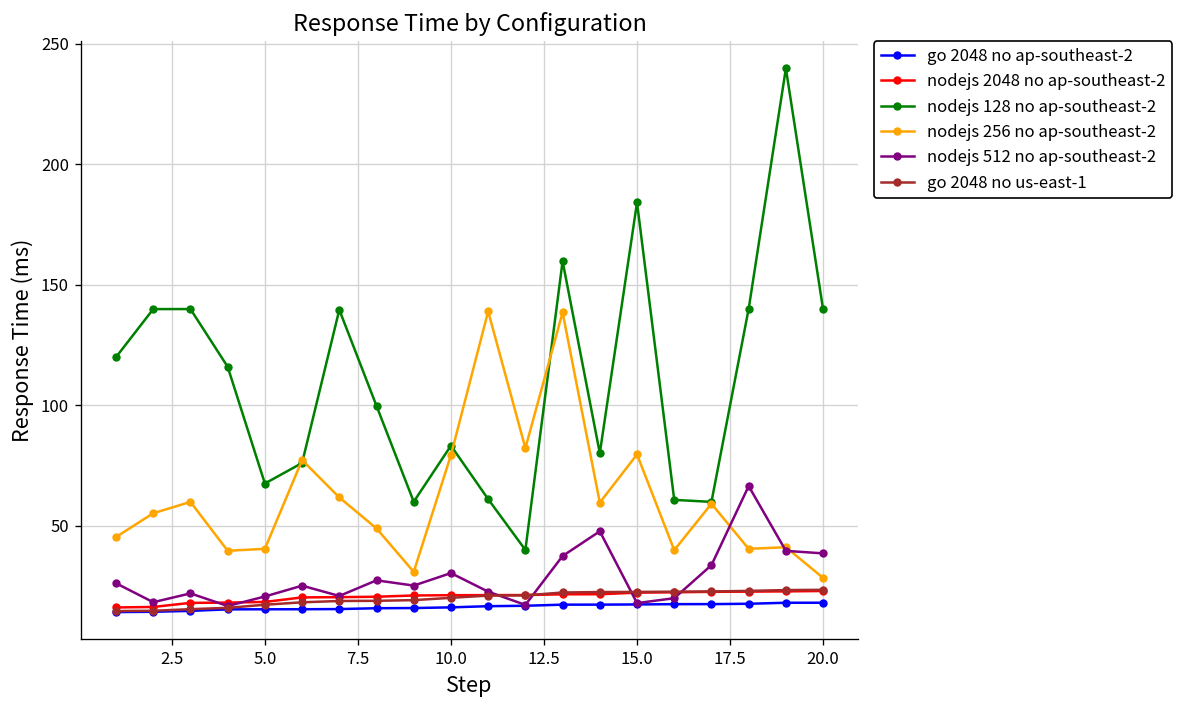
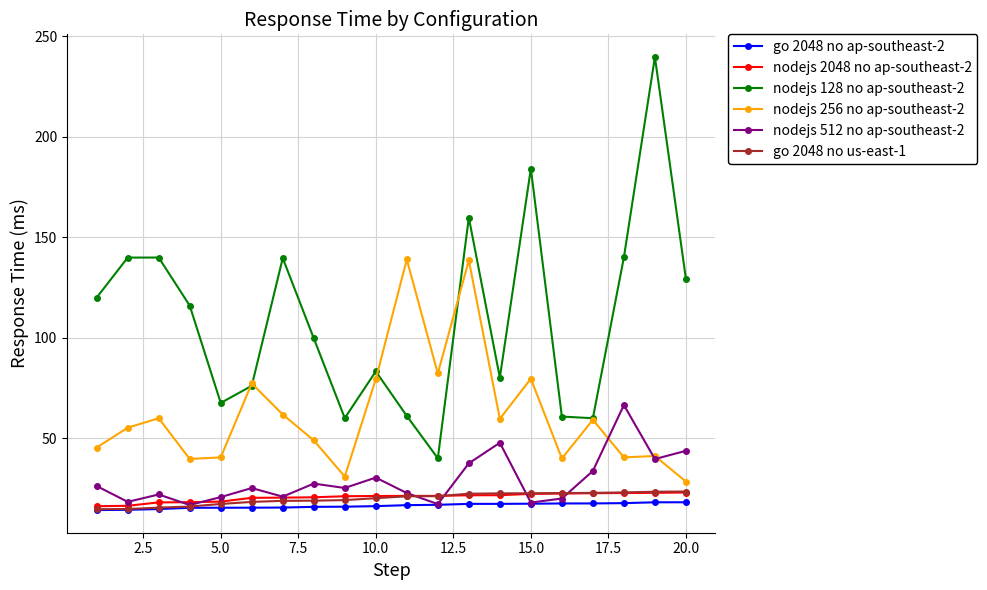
  {
    "go 2048 no ap-southeast-2": {
      "5.0": 15,
      "10.0": 16,
      "20.0": 18
    },
    "nodejs 128 no ap-southeast-2": {
      "5.0": 68,
      "10.0": 83,
      "15.0": 184,
-     "20.0": 140
+     "20.0": 129
    },
    "nodejs 256 no ap-southeast-2": {
      "5.0": 40,
      "10.0": 79,
      "15.0": 80,
      "20.0": 28
    },
    "nodejs 512 no ap-southeast-2": {
      "5.0": 21,
      "10.0": 30,
-     "20.0": 39
+     "20.0": 44
    }
  }
